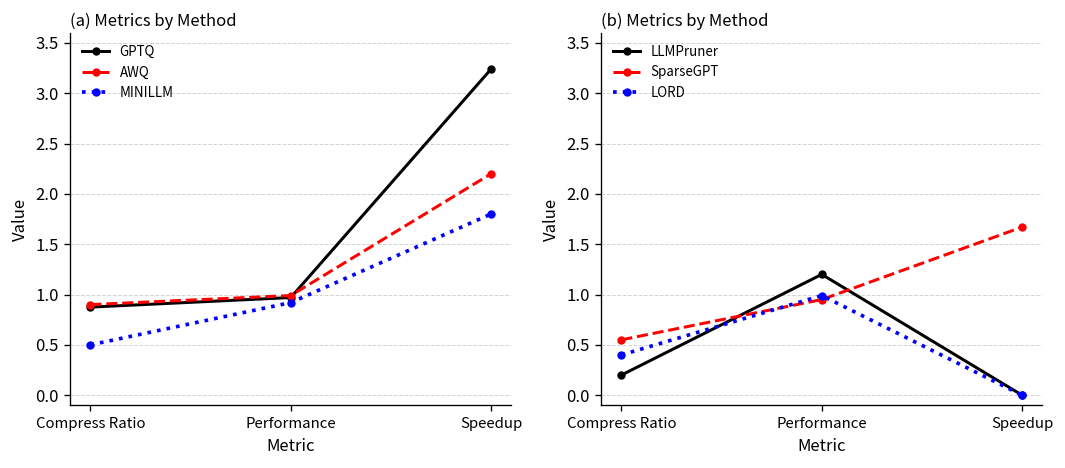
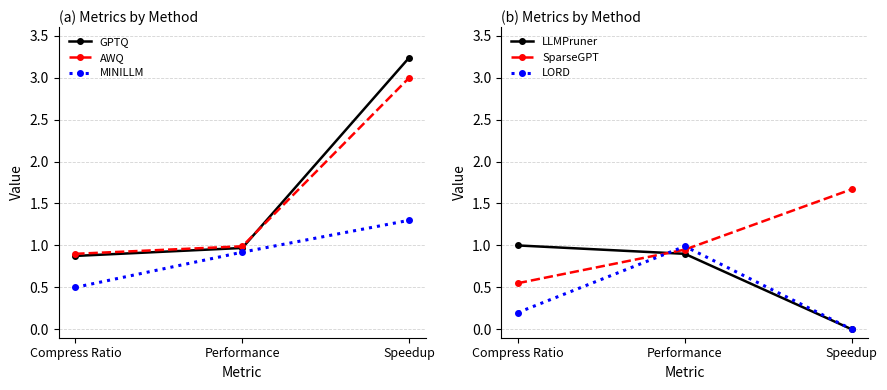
  {
    "(a) Metrics by Method": {
      "GPTQ": {
        "Speedup": 3.2
      },
      "AWQ": {
-       "Speedup": 2.2
+       "Speedup": 3.0
      },
      "MINILLM": {
        "Compress Ratio": 0.5,
        "Performance": 0.9,
-       "Speedup": 1.8
+       "Speedup": 1.3
      }
    },
    "(b) Metrics by Method": {
      "LLMPruner": {
-       "Compress Ratio": 0.2,
-       "Performance": 1.2
+       "Compress Ratio": 1.0,
+       "Performance": 0.9
      },
      "SparseGPT": {
        "Compress Ratio": 0.6,
        "Performance": 1.0,
        "Speedup": 1.7
      },
      "LORD": {
-       "Compress Ratio": 0.4,
+       "Compress Ratio": 0.2,
        "Performance": 1.0
      }
    }
  }
